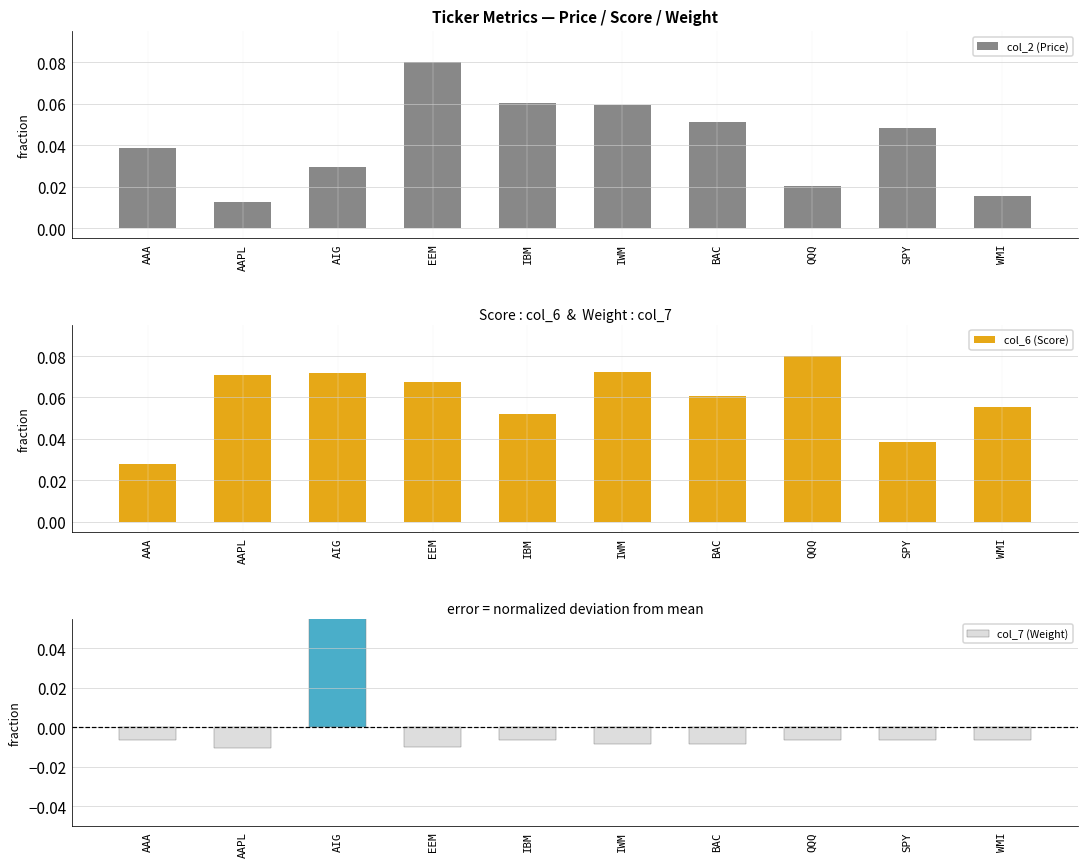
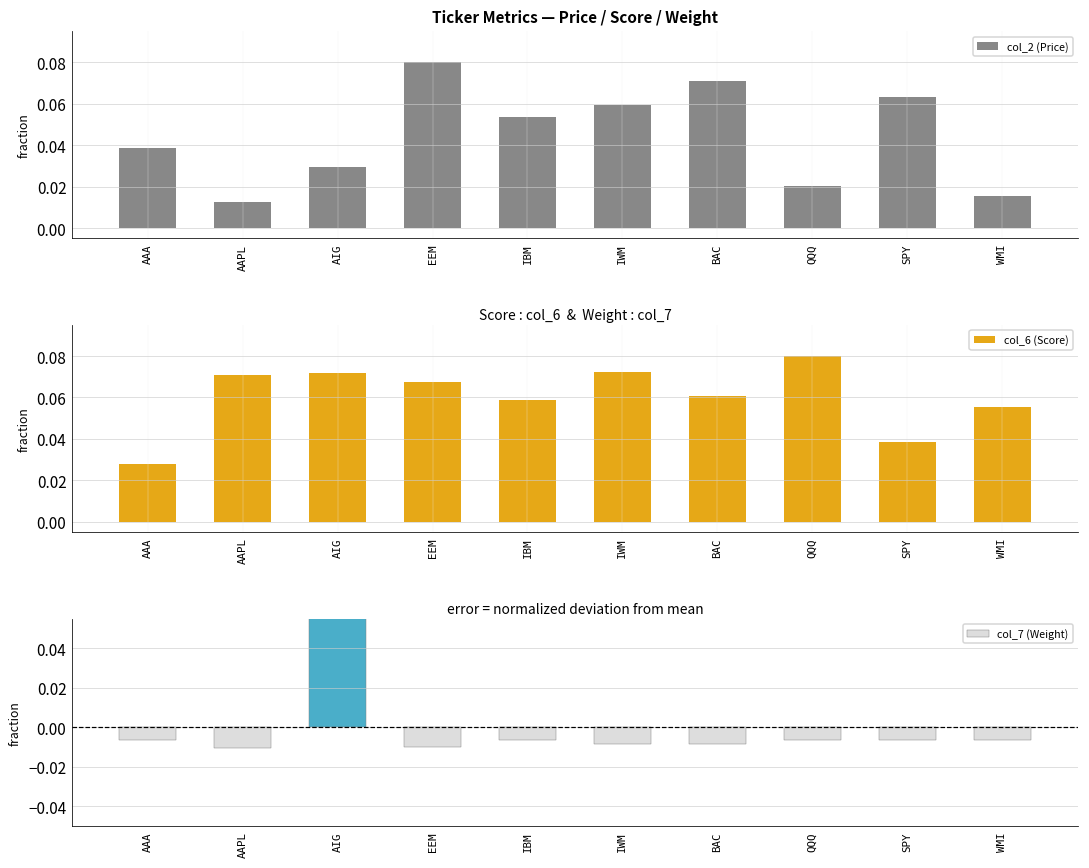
  {
    "Ticker Metrics — Price / Score / Weight": {
      "AAA": 0.039,
      "AAPL": 0.012,
      "AIG": 0.029,
      "EEM": 0.080,
-     "IBM": 0.060,
+     "IBM": 0.054,
      "IWM": 0.060,
-     "BAC": 0.051,
+     "BAC": 0.071,
      "QQQ": 0.020,
-     "SPY": 0.048,
+     "SPY": 0.063,
      "WMI": 0.016
    },
    "Score : col_6 & Weight : col_7": {
      "AAA": 0.028,
      "AAPL": 0.071,
      "AIG": 0.072,
      "EEM": 0.068,
-     "IBM": 0.052,
+     "IBM": 0.059,
      "IWM": 0.072,
      "BAC": 0.061,
      "QQQ": 0.080,
      "SPY": 0.039,
      "WMI": 0.055
    },
    "error = normalized deviation from mean": {
      "AAA": -0.006,
      "AAPL": -0.010,
      "EEM": -0.010,
      "IBM": -0.006,
      "IWM": -0.008,
      "BAC": -0.008,
      "QQQ": -0.006,
      "SPY": -0.006,
      "WMI": -0.006
    }
  }
